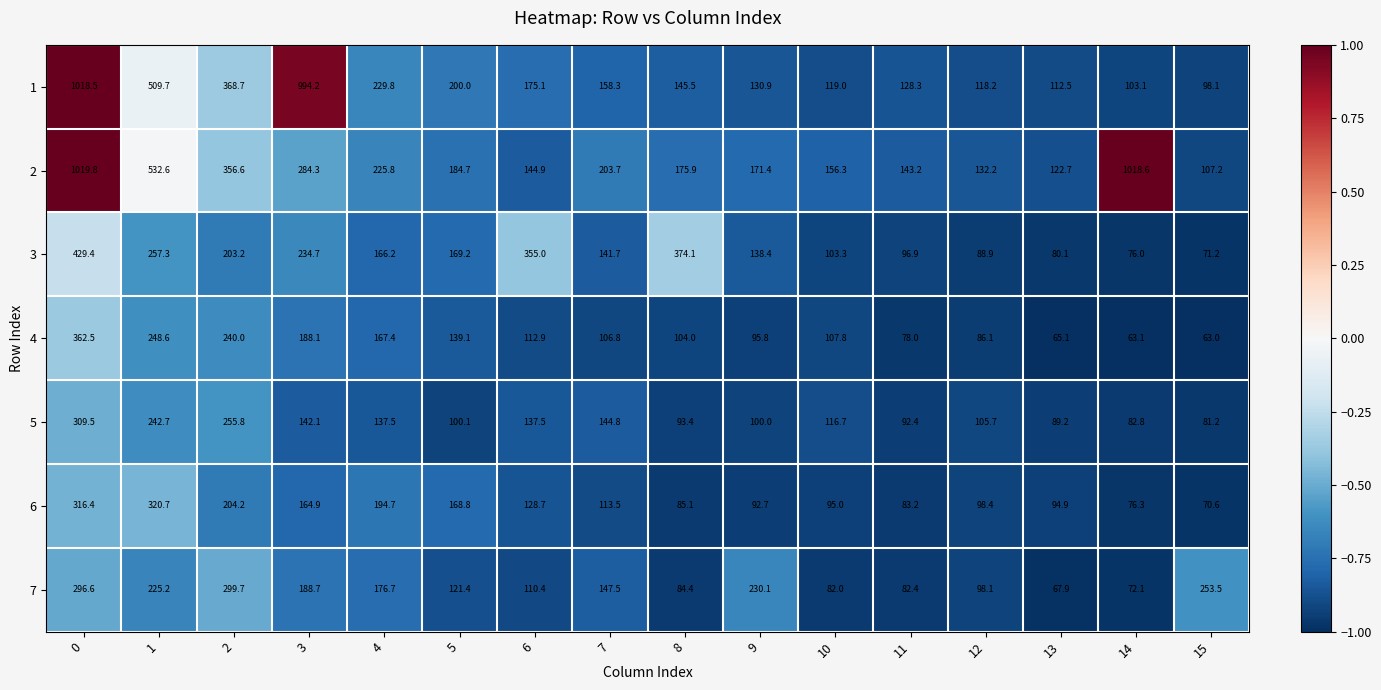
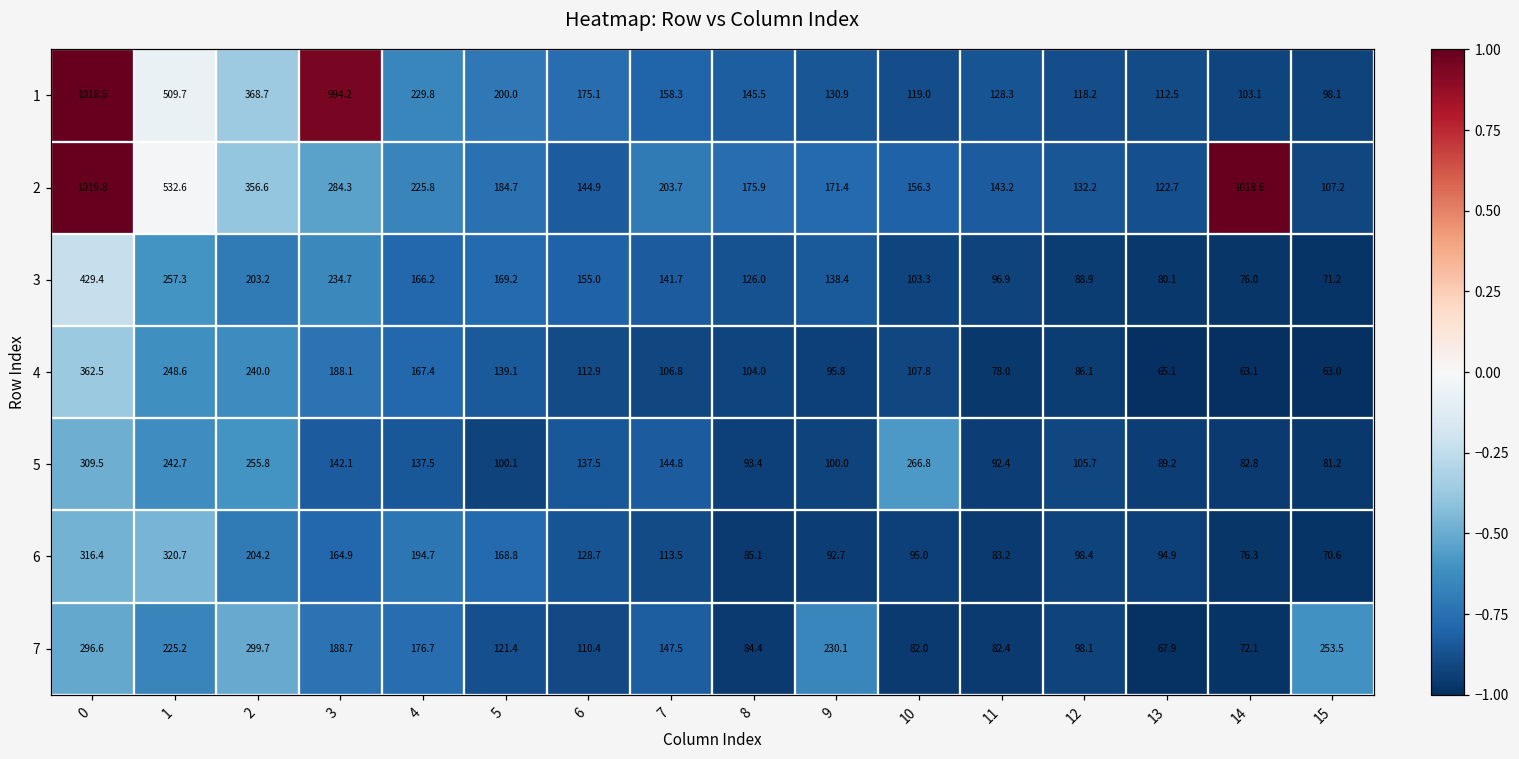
  {
    "1": {
      "0": 1018.5,
      "1": 509.7,
      "2": 368.7,
      "3": 994.2,
      "4": 229.8,
      "5": 200.0,
      "6": 175.1,
      "7": 158.3,
      "8": 145.5,
      "9": 130.9,
      "10": 119.0,
      "11": 128.3,
      "12": 118.2,
      "13": 112.5,
      "14": 103.1,
      "15": 98.1
    },
    "2": {
      "0": 1019.8,
      "1": 532.6,
      "2": 356.6,
      "3": 284.3,
      "4": 225.8,
      "5": 184.7,
      "6": 144.9,
      "7": 203.7,
      "8": 175.9,
      "9": 171.4,
      "10": 156.3,
      "11": 143.2,
      "12": 132.2,
      "13": 122.7,
      "14": 1018.6,
      "15": 107.2
    },
    "3": {
      "0": 429.4,
      "1": 257.3,
      "2": 203.2,
      "3": 234.7,
      "4": 166.2,
      "5": 169.2,
-     "6": 355.0,
+     "6": 155.0,
      "7": 141.7,
-     "8": 374.1,
+     "8": 126.0,
      "9": 138.4,
      "10": 103.3,
      "11": 96.9,
      "12": 88.9,
      "13": 80.1,
      "14": 76.0,
      "15": 71.2
    },
    "4": {
      "0": 362.5,
      "1": 248.6,
      "2": 240.0,
      "3": 188.1,
      "4": 167.4,
      "5": 139.1,
      "6": 112.9,
      "7": 106.8,
      "8": 104.0,
      "9": 95.8,
      "10": 107.8,
      "11": 78.0,
      "12": 86.1,
      "13": 65.1,
      "14": 63.1,
      "15": 63.0
    },
    "5": {
      "0": 309.5,
      "1": 242.7,
      "2": 255.8,
      "3": 142.1,
      "4": 137.5,
      "5": 100.1,
      "6": 137.5,
      "7": 144.8,
      "8": 93.4,
      "9": 100.0,
-     "10": 116.7,
+     "10": 266.8,
      "11": 92.4,
      "12": 105.7,
      "13": 89.2,
      "14": 82.8,
      "15": 81.2
    },
    "6": {
      "0": 316.4,
      "1": 320.7,
      "2": 204.2,
      "3": 164.9,
      "4": 194.7,
      "5": 168.8,
      "6": 128.7,
      "7": 113.5,
      "8": 85.1,
      "9": 92.7,
      "10": 95.0,
      "11": 83.2,
      "12": 98.4,
      "13": 94.9,
      "14": 76.3,
      "15": 70.6
    },
    "7": {
      "0": 296.6,
      "1": 225.2,
      "2": 299.7,
      "3": 188.7,
      "4": 176.7,
      "5": 121.4,
      "6": 110.4,
      "7": 147.5,
      "8": 84.4,
      "9": 230.1,
      "10": 82.0,
      "11": 82.4,
      "12": 98.1,
      "13": 67.9,
      "14": 72.1,
      "15": 253.5
    }
  }
